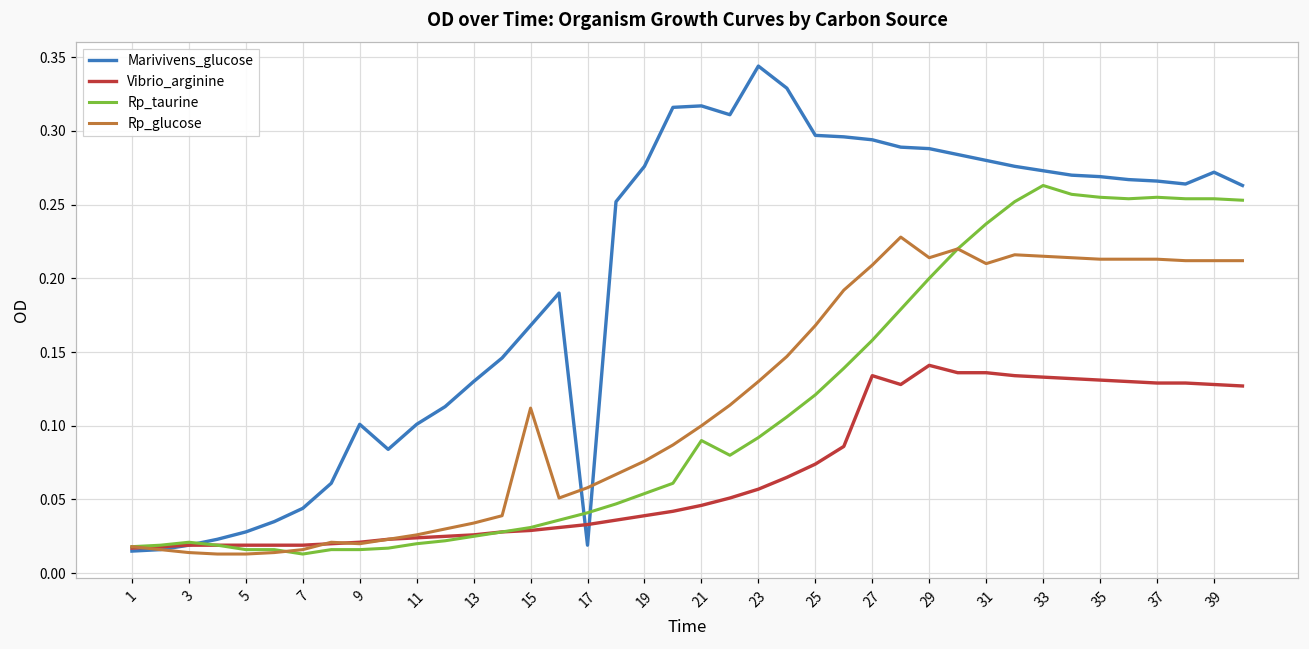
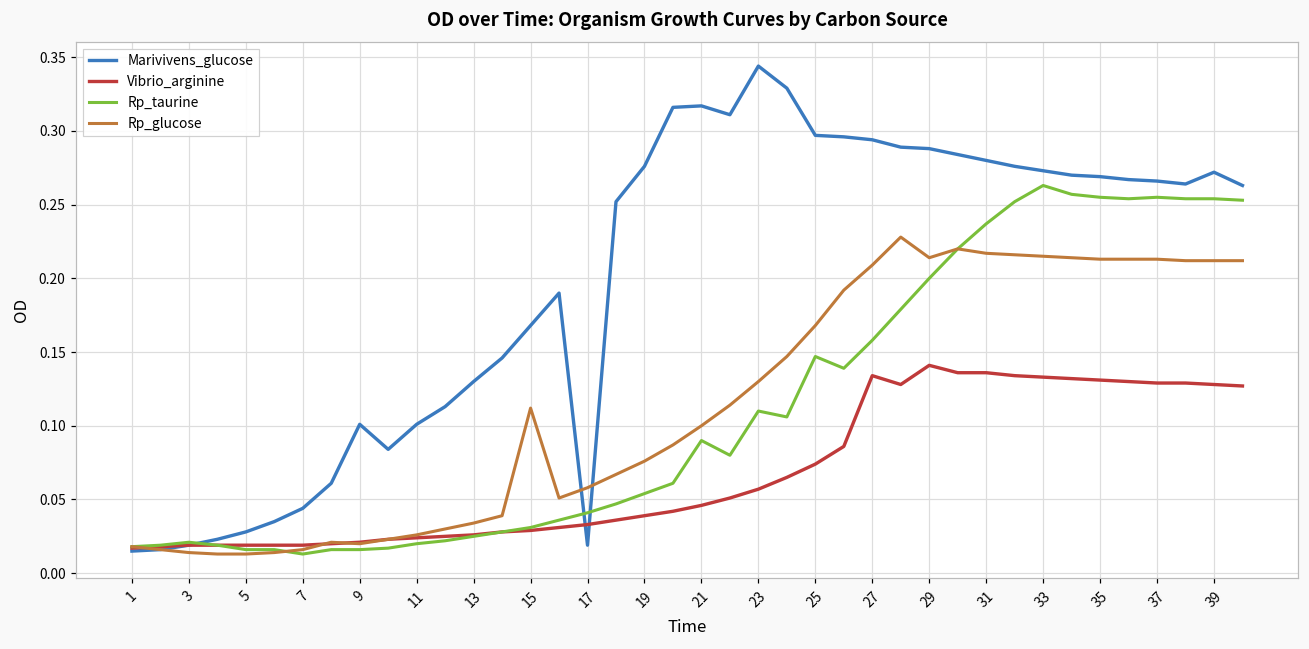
  {
    "Marivivens_glucose": {
      "1": 0.015,
      "5": 0.028,
      "7": 0.044,
      "9": 0.101,
      "11": 0.101,
      "13": 0.130,
      "15": 0.168,
      "17": 0.019,
      "19": 0.276,
      "21": 0.317,
      "23": 0.344,
      "25": 0.297,
      "27": 0.294,
      "29": 0.288,
      "31": 0.280,
      "33": 0.273,
      "35": 0.269,
      "37": 0.266,
      "39": 0.272
    },
    "Vibrio_arginine": {
      "5": 0.019,
      "7": 0.019,
      "11": 0.024,
      "15": 0.029,
      "17": 0.033,
      "19": 0.039,
      "21": 0.046,
      "23": 0.057,
      "25": 0.074,
      "27": 0.134,
      "29": 0.141,
      "31": 0.136,
      "33": 0.133,
      "35": 0.131,
      "37": 0.129,
      "39": 0.128
    },
    "Rp_taurine": {
      "3": 0.021,
      "5": 0.016,
      "7": 0.013,
      "9": 0.016,
      "11": 0.020,
      "15": 0.031,
      "17": 0.041,
      "19": 0.054,
      "21": 0.090,
-     "23": 0.092,
-     "25": 0.121,
+     "23": 0.110,
+     "25": 0.147,
      "27": 0.158,
      "29": 0.200,
      "31": 0.237,
      "33": 0.263,
      "35": 0.255,
      "37": 0.255,
      "39": 0.254
    },
    "Rp_glucose": {
      "3": 0.014,
      "5": 0.013,
      "7": 0.016,
      "11": 0.026,
      "13": 0.034,
      "15": 0.112,
      "17": 0.058,
      "19": 0.076,
      "21": 0.100,
      "23": 0.130,
      "25": 0.168,
      "27": 0.209,
      "29": 0.214,
-     "31": 0.210,
+     "31": 0.217,
      "33": 0.215,
      "35": 0.213,
      "37": 0.213,
      "39": 0.212
    }
  }
